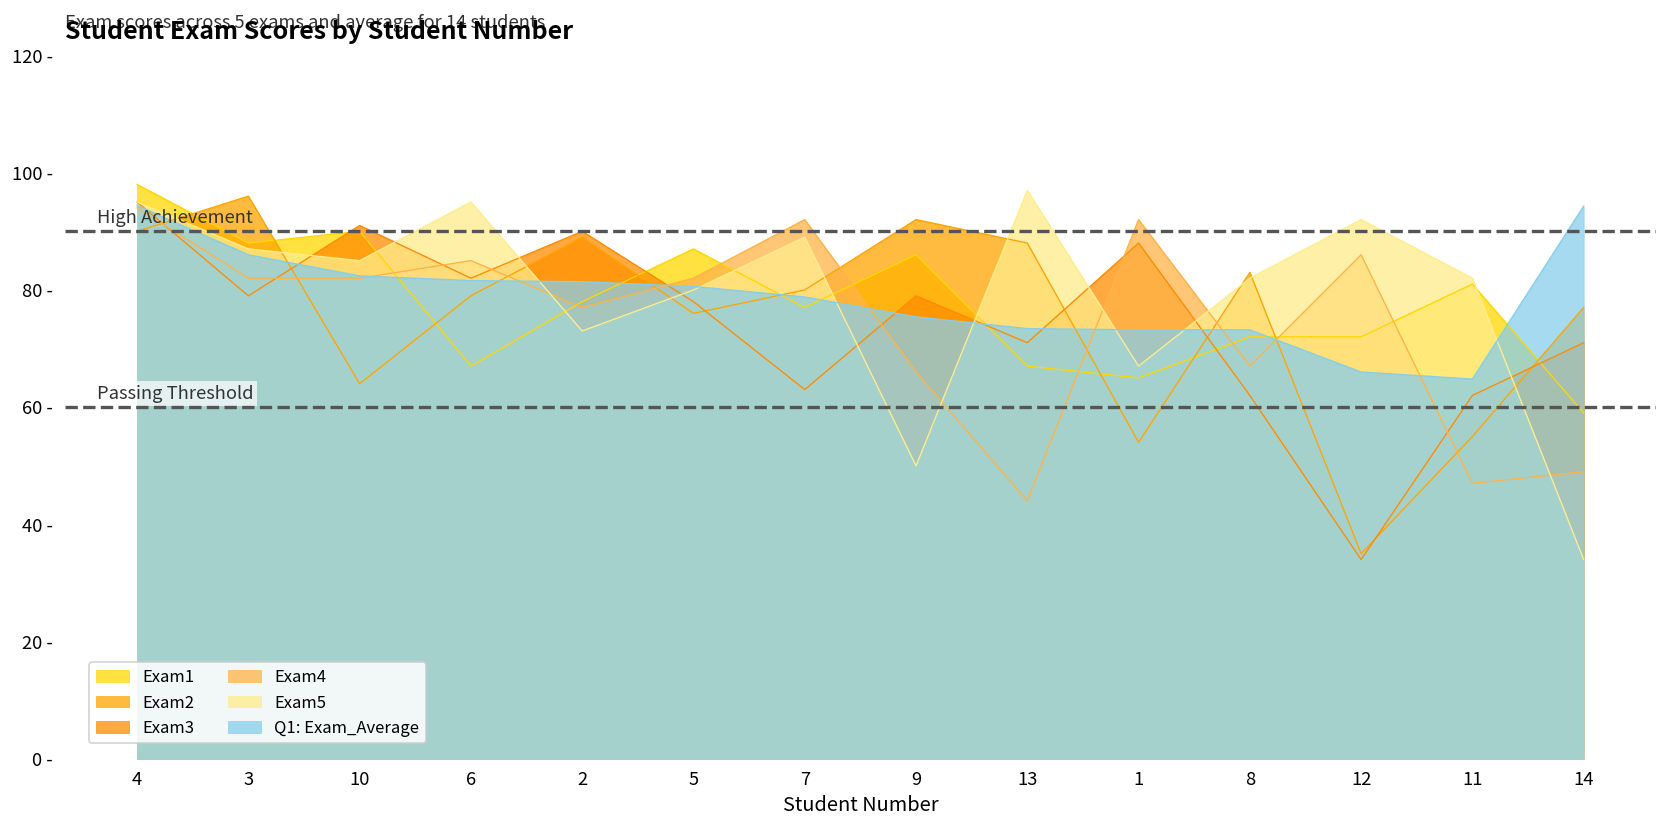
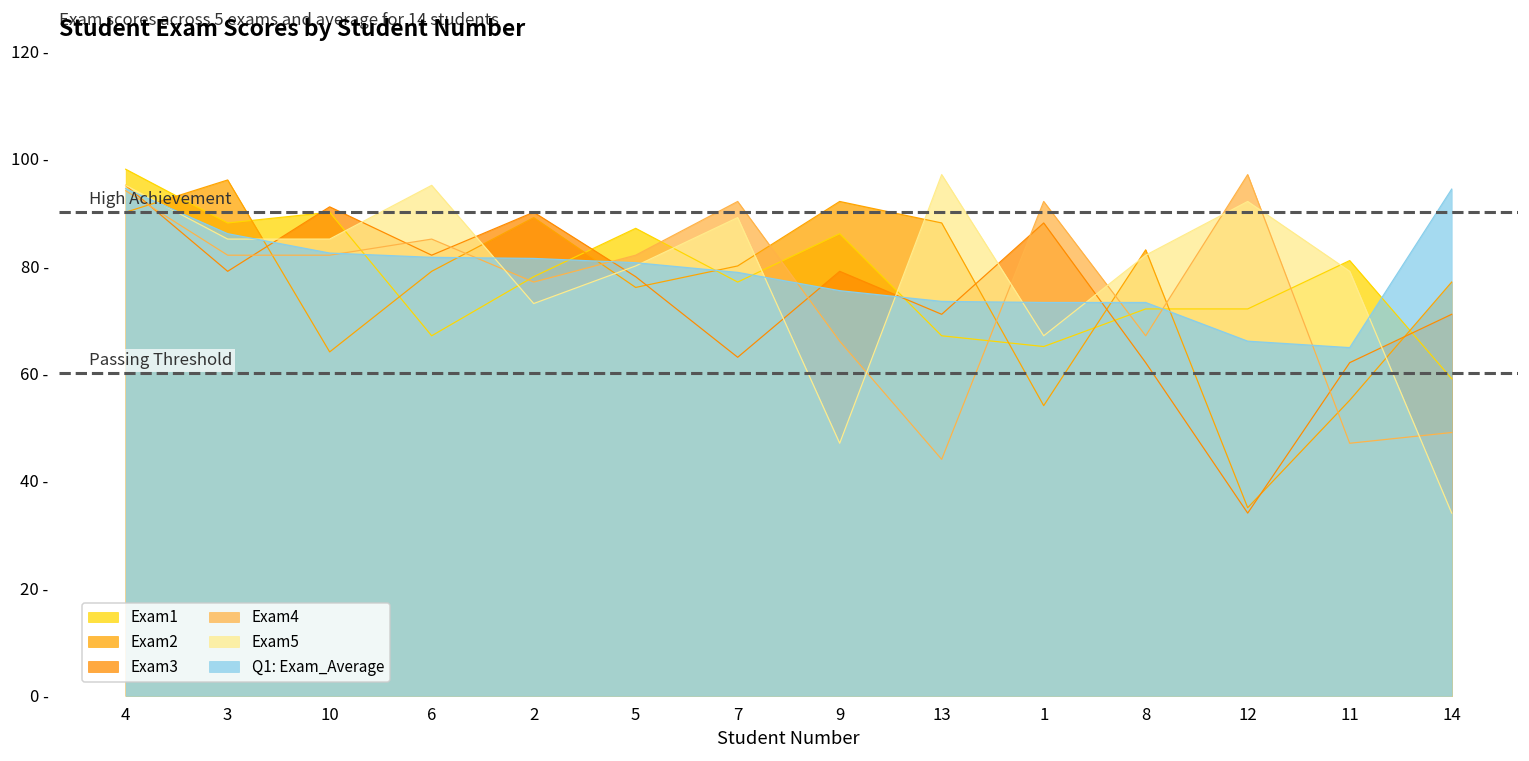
  {
    "Exam4": {
      "3": "82 -",
      "6": "85 -",
      "2": "77 -",
      "5": "82 -",
      "7": "92 -",
      "9": "66 -",
      "13": "44 -",
      "1": "92 -",
      "8": "67 -",
-     "12": "86 -",
+     "12": "97 -",
      "11": "47 -",
      "14": "49 -"
    },
    "Exam5": {
-     "3": "87 -",
+     "3": "85 -",
      "10": "85 -",
      "6": "95 -",
      "2": "73 -",
      "5": "80 -",
      "7": "89 -",
-     "9": "50 -",
+     "9": "47 -",
      "13": "97 -",
      "1": "67 -",
      "8": "82 -",
      "12": "92 -",
-     "11": "82 -",
+     "11": "79 -",
      "14": "34 -"
    },
    "Q1: Exam_Average": {
      "3": "86 -",
      "2": "81 -",
      "5": "81 -",
      "7": "79 -",
      "9": "75 -",
      "13": "73 -",
      "1": "73 -",
      "8": "73 -",
      "12": "66 -",
      "11": "65 -",
      "14": "94 -"
    }
  }
